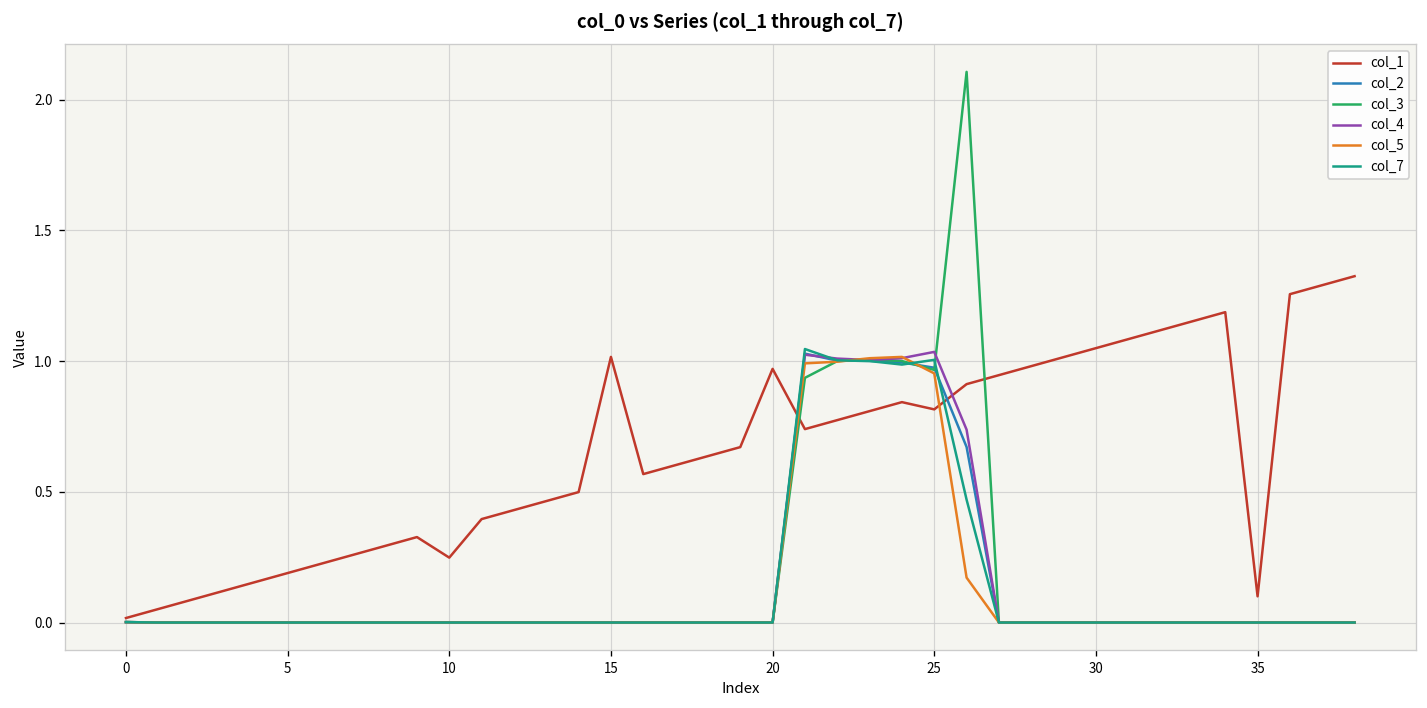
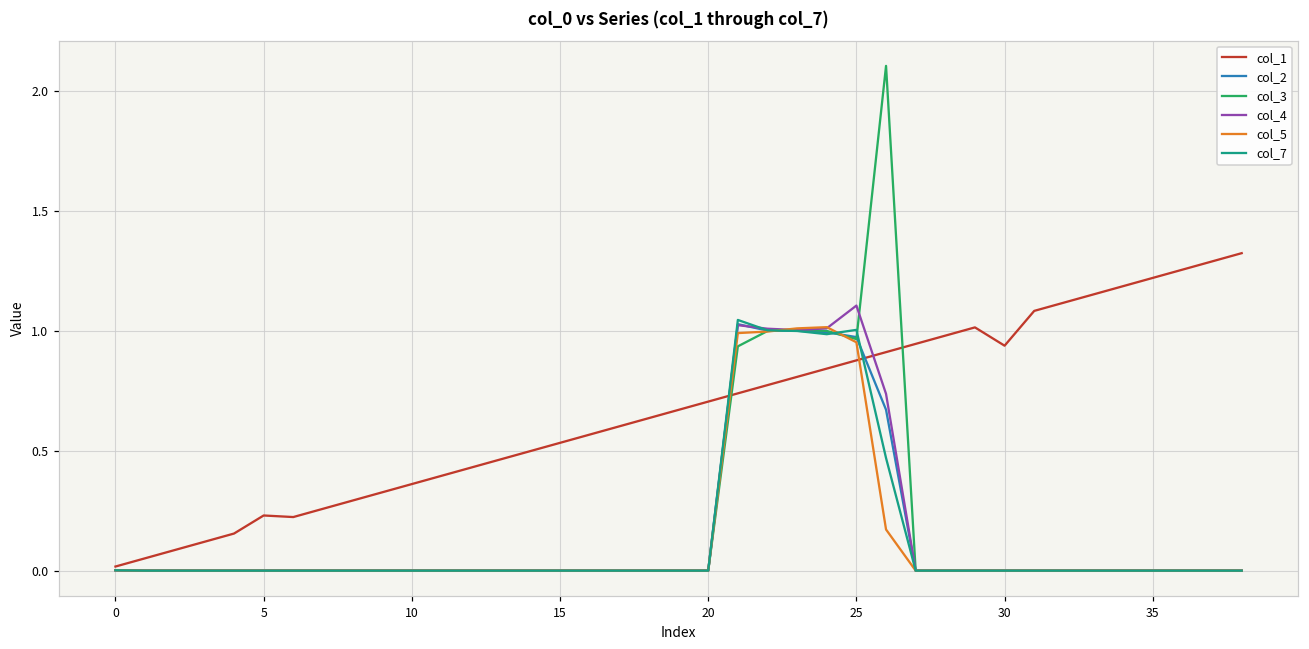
  {
    "col_1": {
      "0": 0.02,
-     "5": 0.19,
-     "10": 0.25,
-     "15": 1.02,
-     "20": 0.97,
-     "25": 0.82,
-     "30": 1.05,
-     "35": 0.10
+     "5": 0.23,
+     "10": 0.36,
+     "15": 0.53,
+     "20": 0.71,
+     "25": 0.88,
+     "30": 0.94,
+     "35": 1.22
    },
    "col_4": {
-     "25": 1.04
+     "25": 1.11
    },
    "col_5": {
      "25": 0.95
    }
  }
